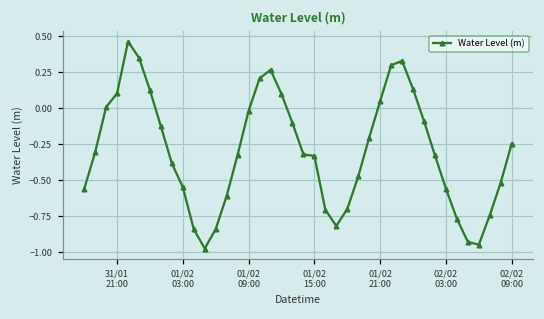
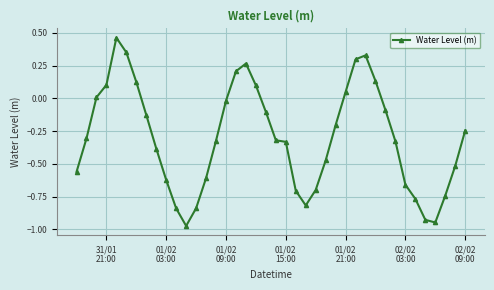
  {
    "31/01 21:00": 0.10,
-   "01/02 03:00": -0.55,
+   "01/02 03:00": -0.62,
    "01/02 09:00": -0.02,
    "01/02 15:00": -0.33,
    "01/02 21:00": 0.05,
-   "02/02 03:00": -0.56,
+   "02/02 03:00": -0.66,
    "02/02 09:00": -0.25
  }
